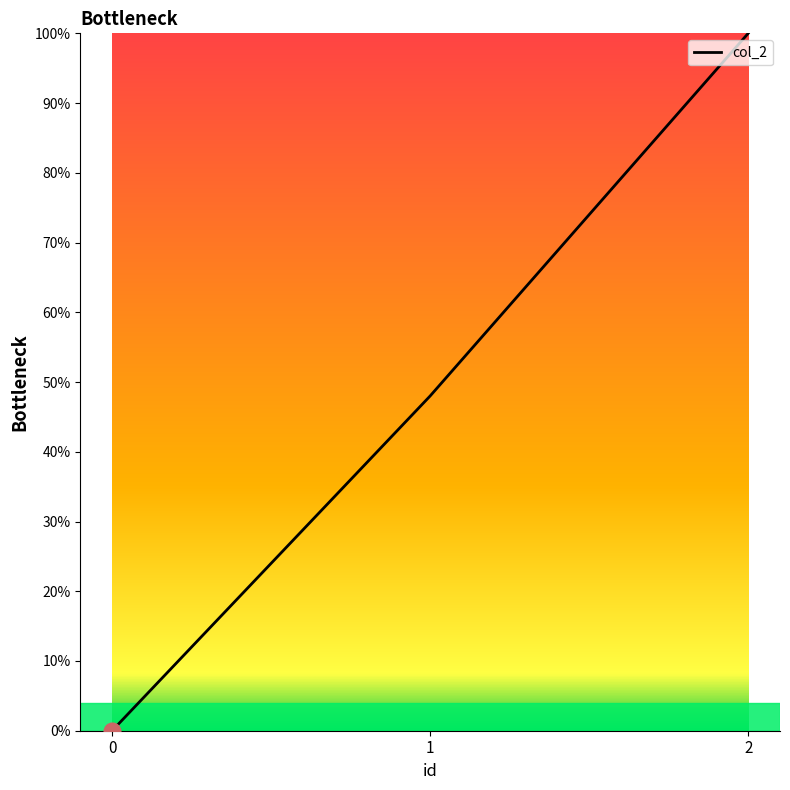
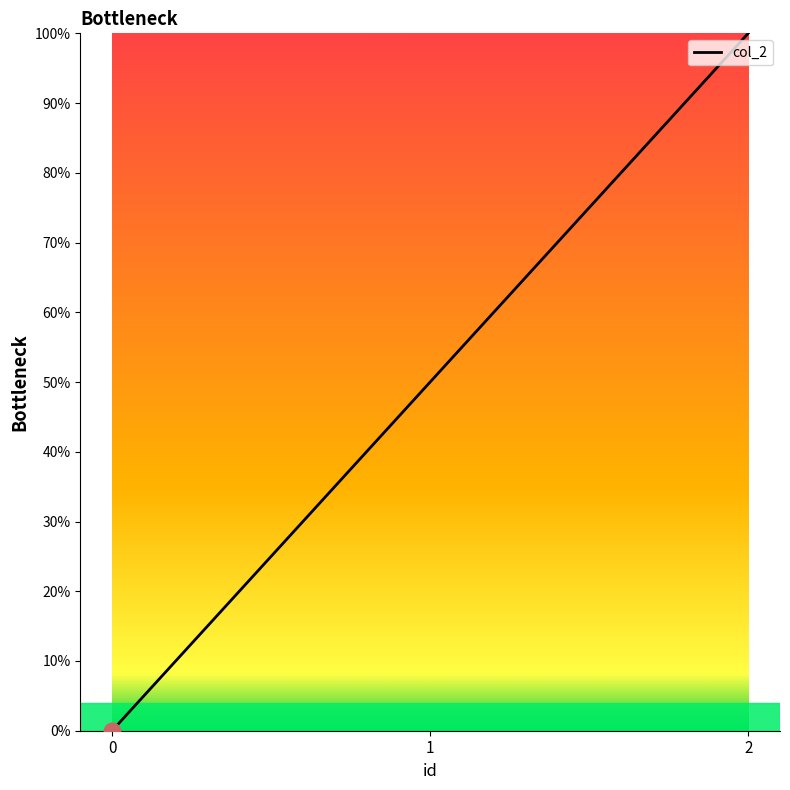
  {
    "col_2": {
-     "1": "48%",
+     "1": "50%",
      "2": "100%"
    }
  }
